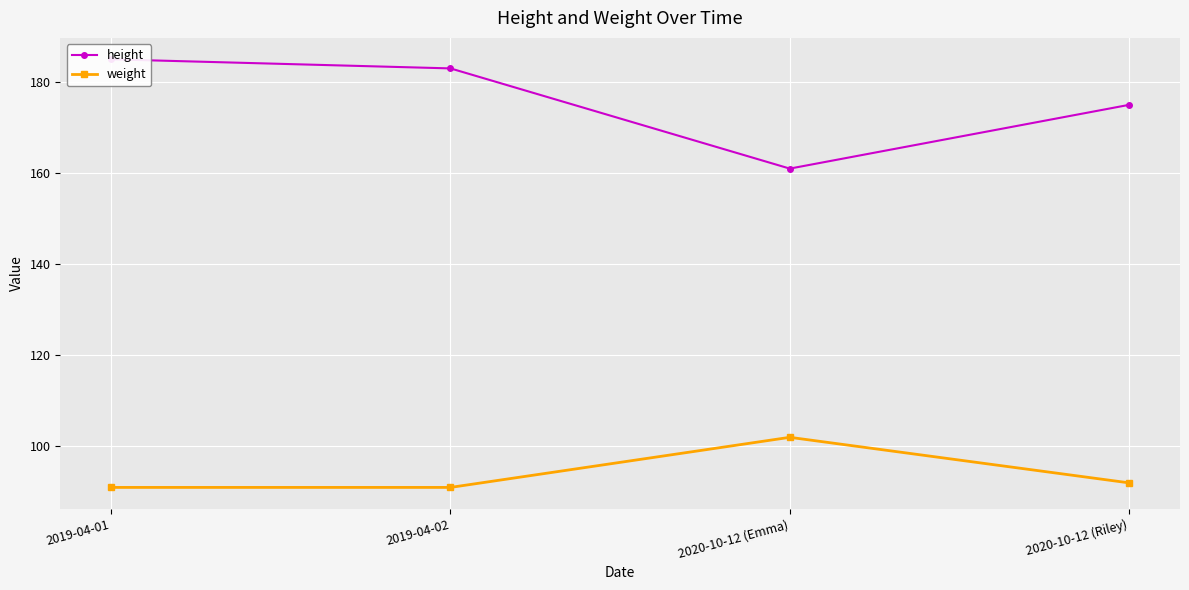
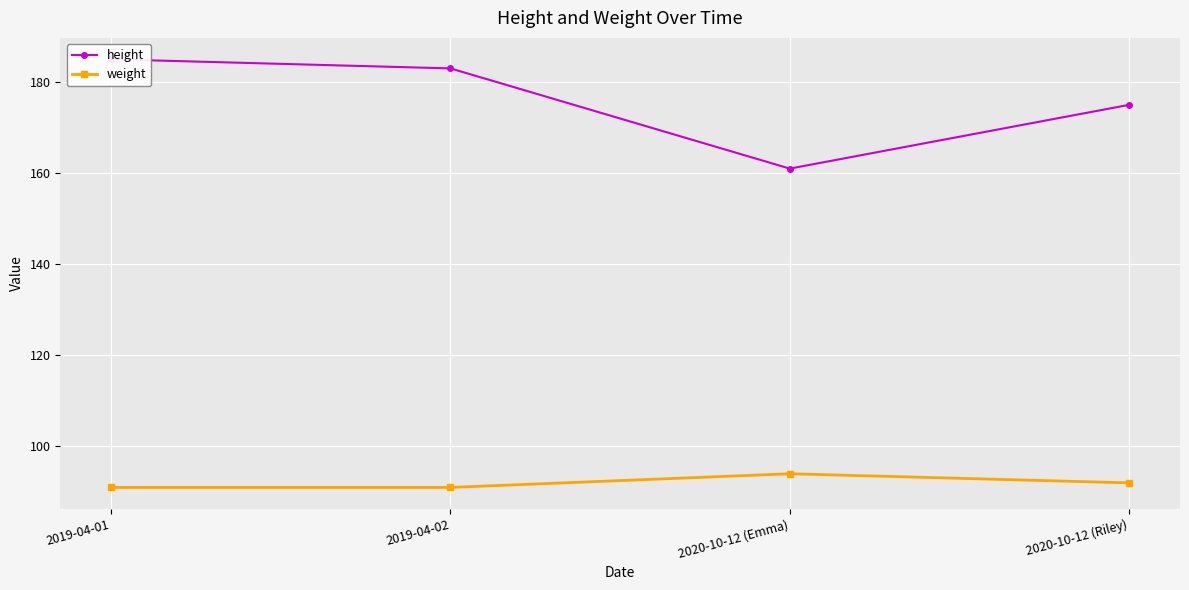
  {
    "height": {
      "2019-04-02": 183,
      "2020-10-12 (Emma)": 161,
      "2020-10-12 (Riley)": 175
    },
    "weight": {
      "2019-04-01": 91,
      "2019-04-02": 91,
-     "2020-10-12 (Emma)": 102,
+     "2020-10-12 (Emma)": 94,
      "2020-10-12 (Riley)": 92
    }
  }
